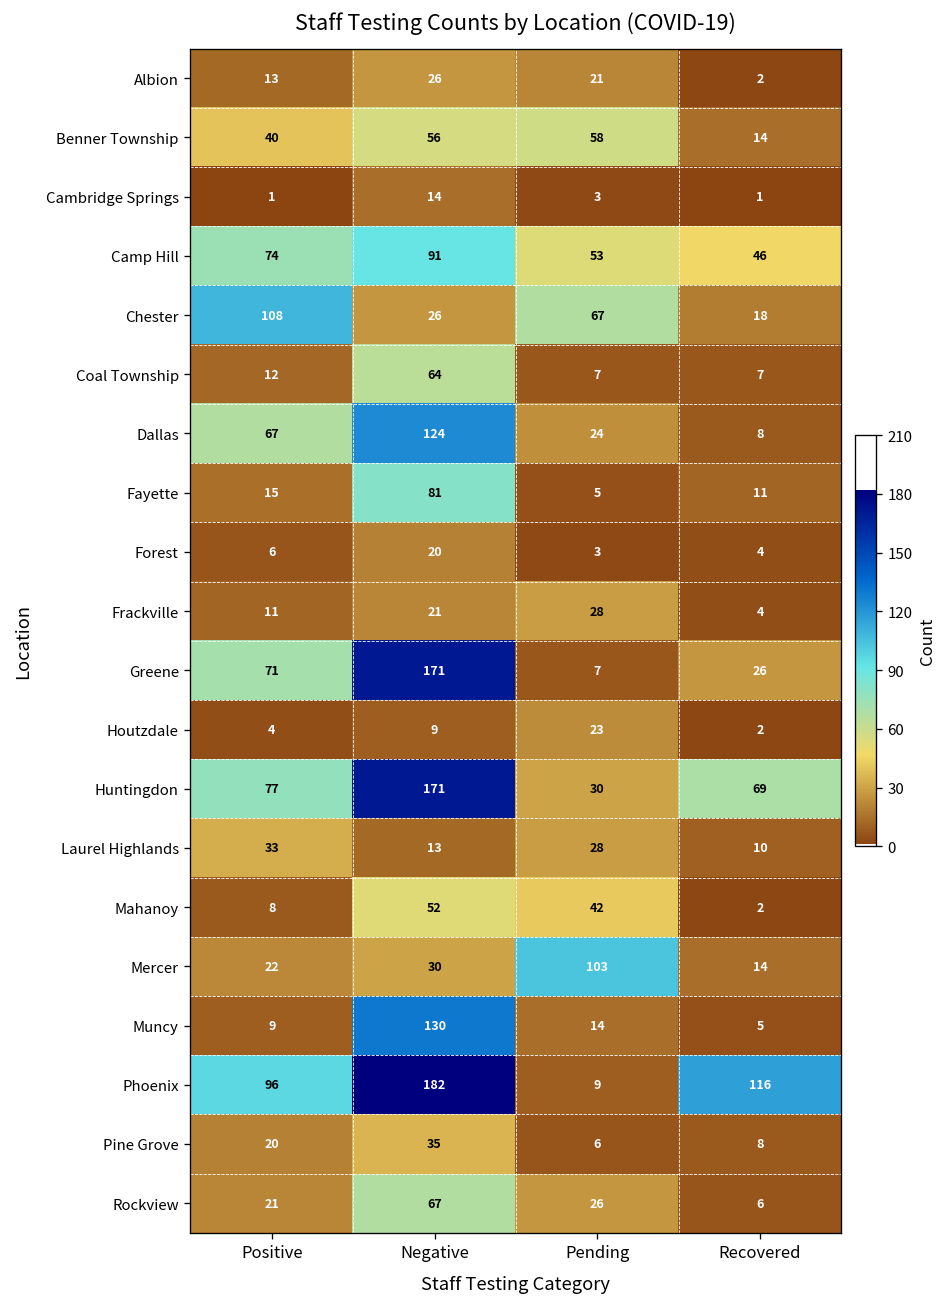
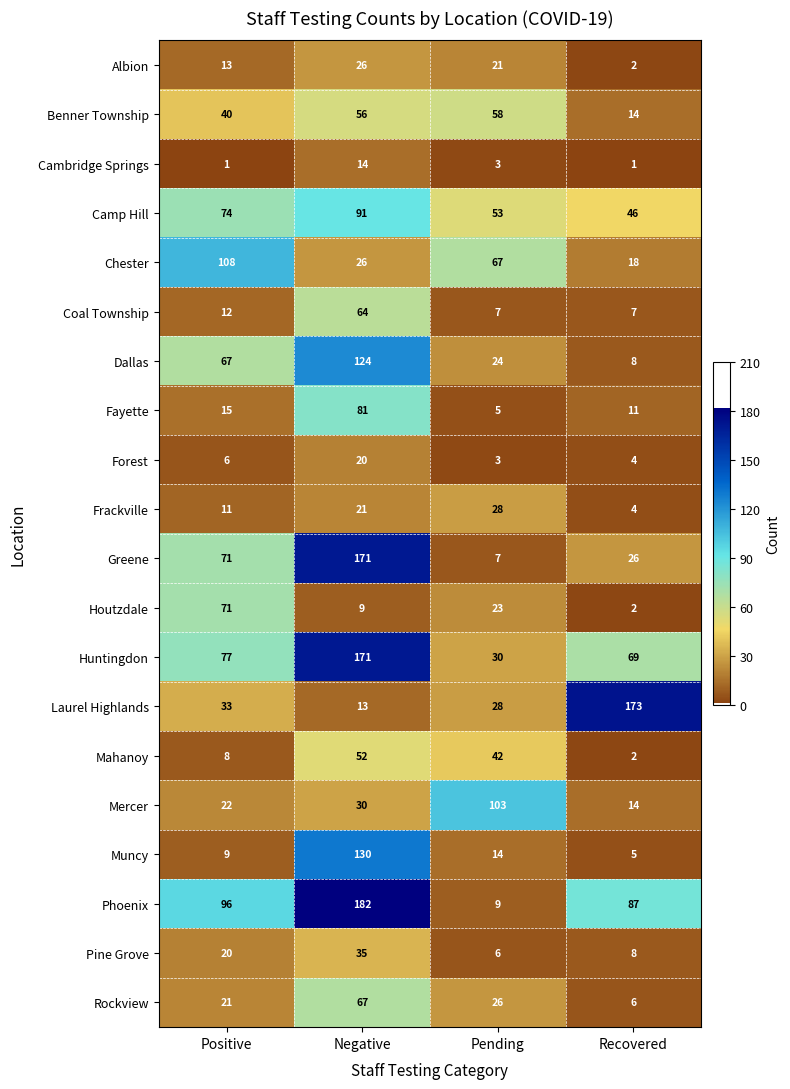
  {
    "Albion": {
      "Positive": 13,
      "Negative": 26,
      "Pending": 21,
      "Recovered": 2
    },
    "Benner Township": {
      "Positive": 40,
      "Negative": 56,
      "Pending": 58,
      "Recovered": 14
    },
    "Cambridge Springs": {
      "Positive": 1,
      "Negative": 14,
      "Pending": 3,
      "Recovered": 1
    },
    "Camp Hill": {
      "Positive": 74,
      "Negative": 91,
      "Pending": 53,
      "Recovered": 46
    },
    "Chester": {
      "Positive": 108,
      "Negative": 26,
      "Pending": 67,
      "Recovered": 18
    },
    "Coal Township": {
      "Positive": 12,
      "Negative": 64,
      "Pending": 7,
      "Recovered": 7
    },
    "Dallas": {
      "Positive": 67,
      "Negative": 124,
      "Pending": 24,
      "Recovered": 8
    },
    "Fayette": {
      "Positive": 15,
      "Negative": 81,
      "Pending": 5,
      "Recovered": 11
    },
    "Forest": {
      "Positive": 6,
      "Negative": 20,
      "Pending": 3,
      "Recovered": 4
    },
    "Frackville": {
      "Positive": 11,
      "Negative": 21,
      "Pending": 28,
      "Recovered": 4
    },
    "Greene": {
      "Positive": 71,
      "Negative": 171,
      "Pending": 7,
      "Recovered": 26
    },
    "Houtzdale": {
-     "Positive": 4,
+     "Positive": 71,
      "Negative": 9,
      "Pending": 23,
      "Recovered": 2
    },
    "Huntingdon": {
      "Positive": 77,
      "Negative": 171,
      "Pending": 30,
      "Recovered": 69
    },
    "Laurel Highlands": {
      "Positive": 33,
      "Negative": 13,
      "Pending": 28,
-     "Recovered": 10
+     "Recovered": 173
    },
    "Mahanoy": {
      "Positive": 8,
      "Negative": 52,
      "Pending": 42,
      "Recovered": 2
    },
    "Mercer": {
      "Positive": 22,
      "Negative": 30,
      "Pending": 103,
      "Recovered": 14
    },
    "Muncy": {
      "Positive": 9,
      "Negative": 130,
      "Pending": 14,
      "Recovered": 5
    },
    "Phoenix": {
      "Positive": 96,
      "Negative": 182,
      "Pending": 9,
-     "Recovered": 116
+     "Recovered": 87
    },
    "Pine Grove": {
      "Positive": 20,
      "Negative": 35,
      "Pending": 6,
      "Recovered": 8
    },
    "Rockview": {
      "Positive": 21,
      "Negative": 67,
      "Pending": 26,
      "Recovered": 6
    }
  }
